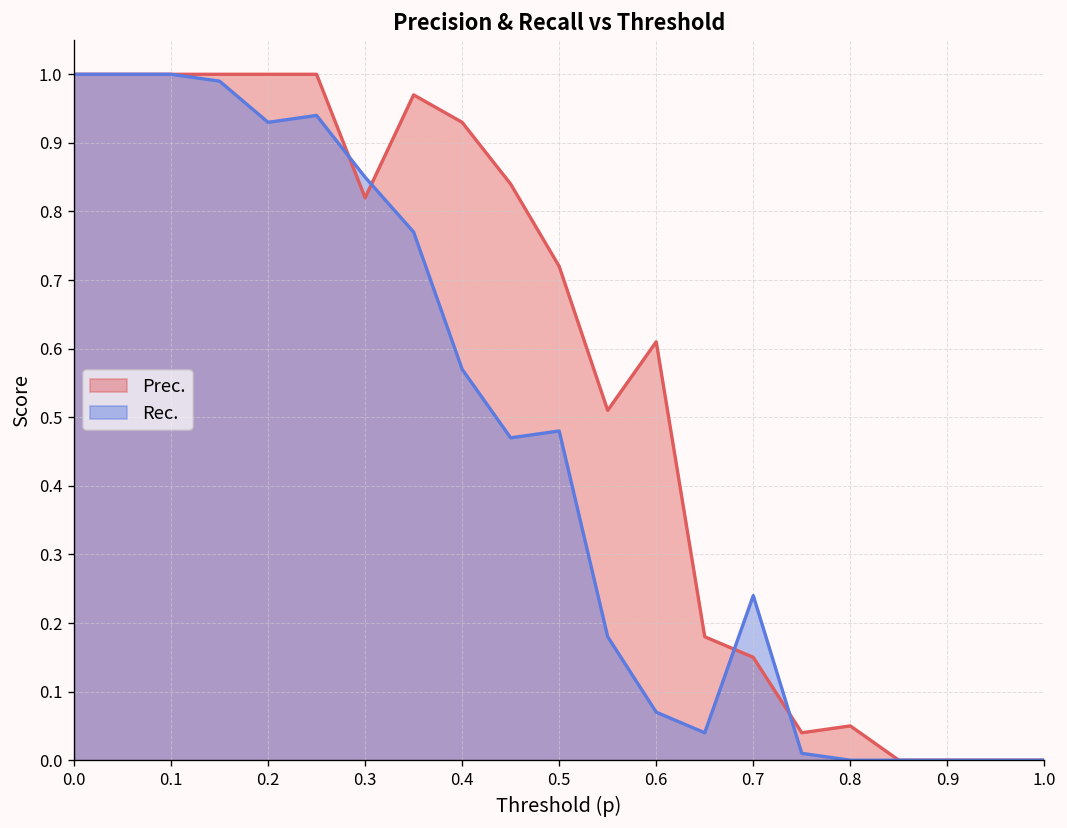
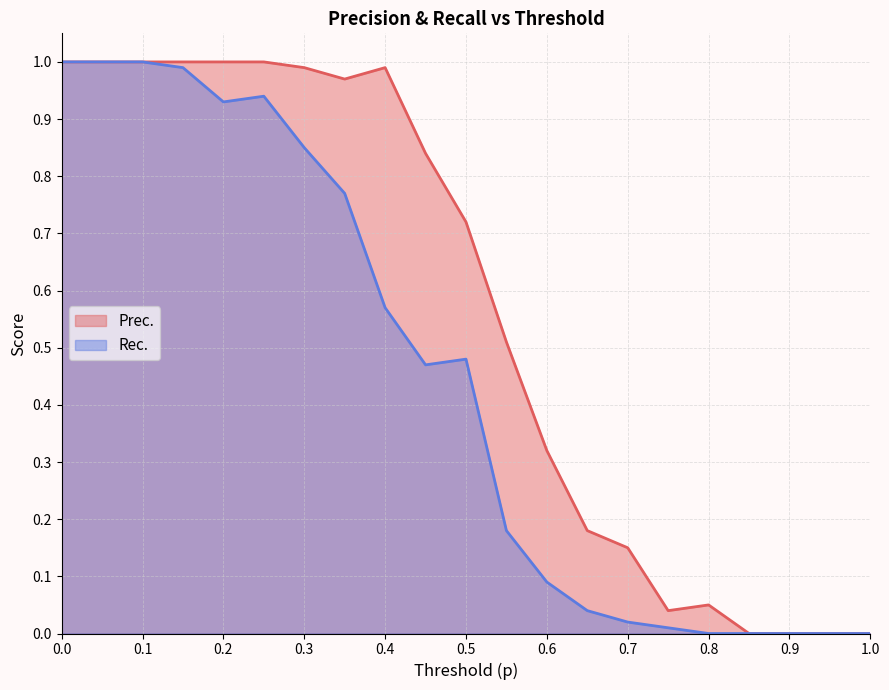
  {
    "Prec.": {
      "0.2": 1.00,
-     "0.3": 0.82,
-     "0.4": 0.93,
+     "0.3": 0.99,
+     "0.4": 0.99,
      "0.5": 0.72,
-     "0.6": 0.61,
+     "0.6": 0.32,
      "0.7": 0.15,
      "0.8": 0.05
    },
    "Rec.": {
      "0.2": 0.93,
      "0.3": 0.85,
      "0.4": 0.57,
      "0.5": 0.48,
-     "0.6": 0.07,
-     "0.7": 0.24,
+     "0.6": 0.09,
+     "0.7": 0.02,
      "0.8": 0.00
    }
  }
